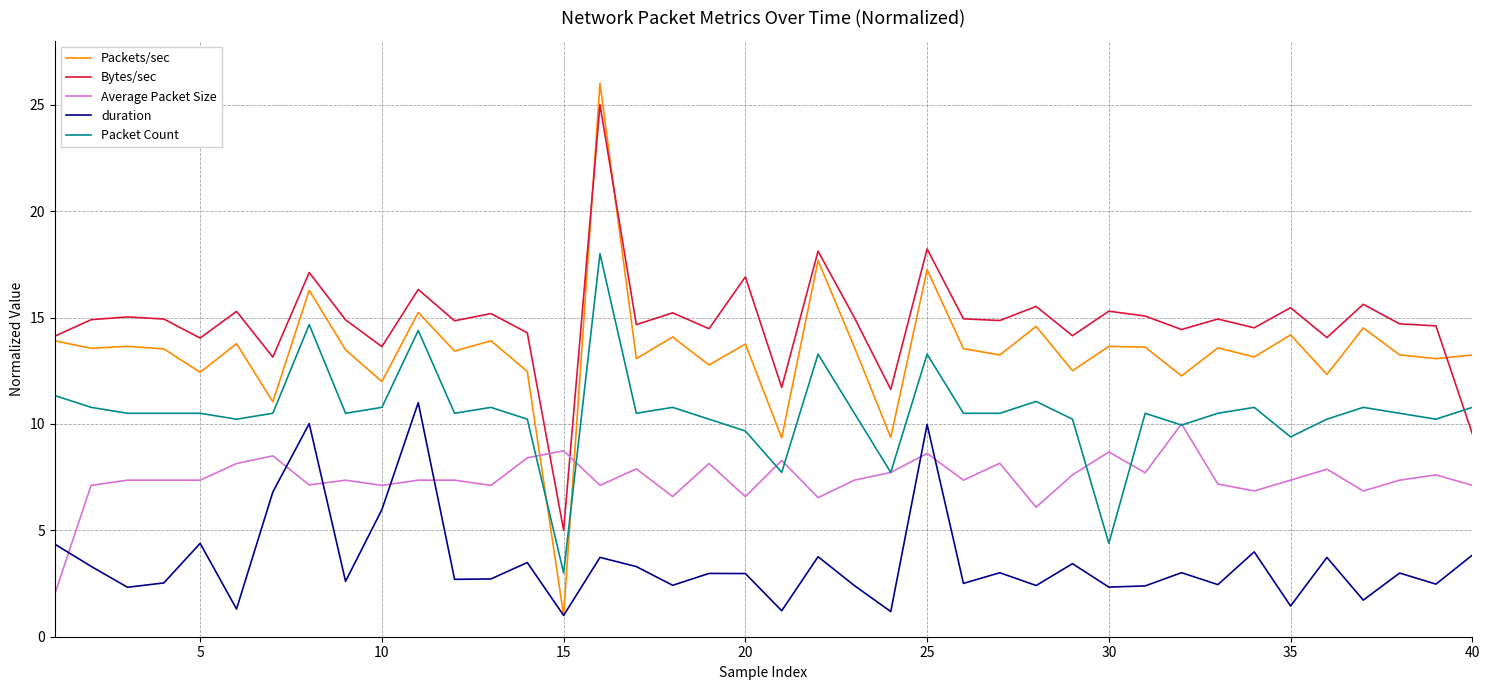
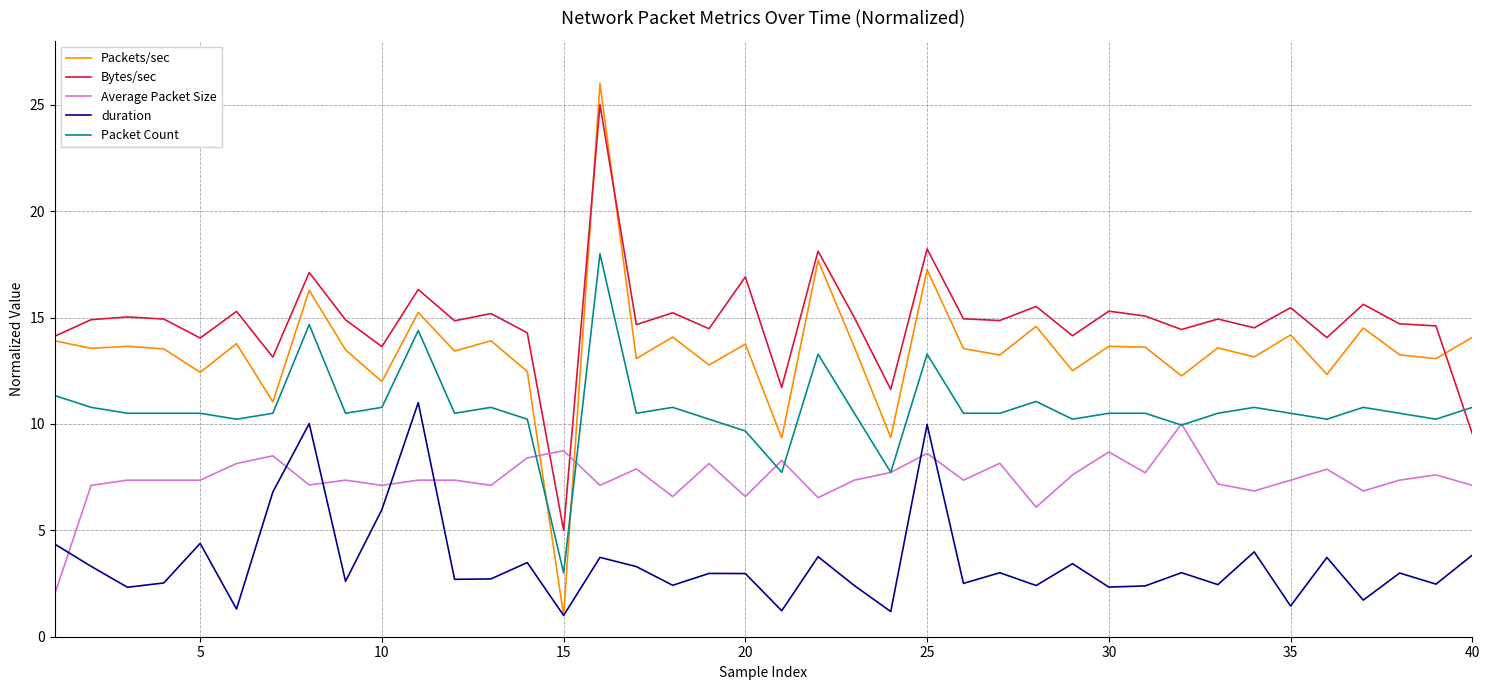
  {
    "Packets/sec": {
      "5": 12.4,
      "10": 12.0,
      "20": 13.8,
      "25": 17.2,
      "30": 13.6,
      "35": 14.2,
-     "40": 13.2
+     "40": 14.1
    },
    "Bytes/sec": {
      "5": 14.0,
      "10": 13.6,
      "15": 5.0,
      "20": 16.9,
      "25": 18.2,
      "30": 15.3,
      "35": 15.5,
      "40": 9.5
    },
    "Average Packet Size": {
      "5": 7.4,
      "10": 7.1,
      "15": 8.7,
      "20": 6.6,
      "25": 8.6,
      "30": 8.7,
      "35": 7.4,
      "40": 7.1
    },
    "duration": {
      "5": 4.4,
      "10": 6.0,
      "20": 3.0,
      "25": 10.0,
      "30": 2.3,
      "35": 1.4,
      "40": 3.8
    },
    "Packet Count": {
      "5": 10.5,
      "10": 10.8,
      "15": 3.0,
      "20": 9.7,
      "25": 13.3,
-     "30": 4.4,
-     "35": 9.4,
+     "30": 10.5,
+     "35": 10.5,
      "40": 10.8
    }
  }
